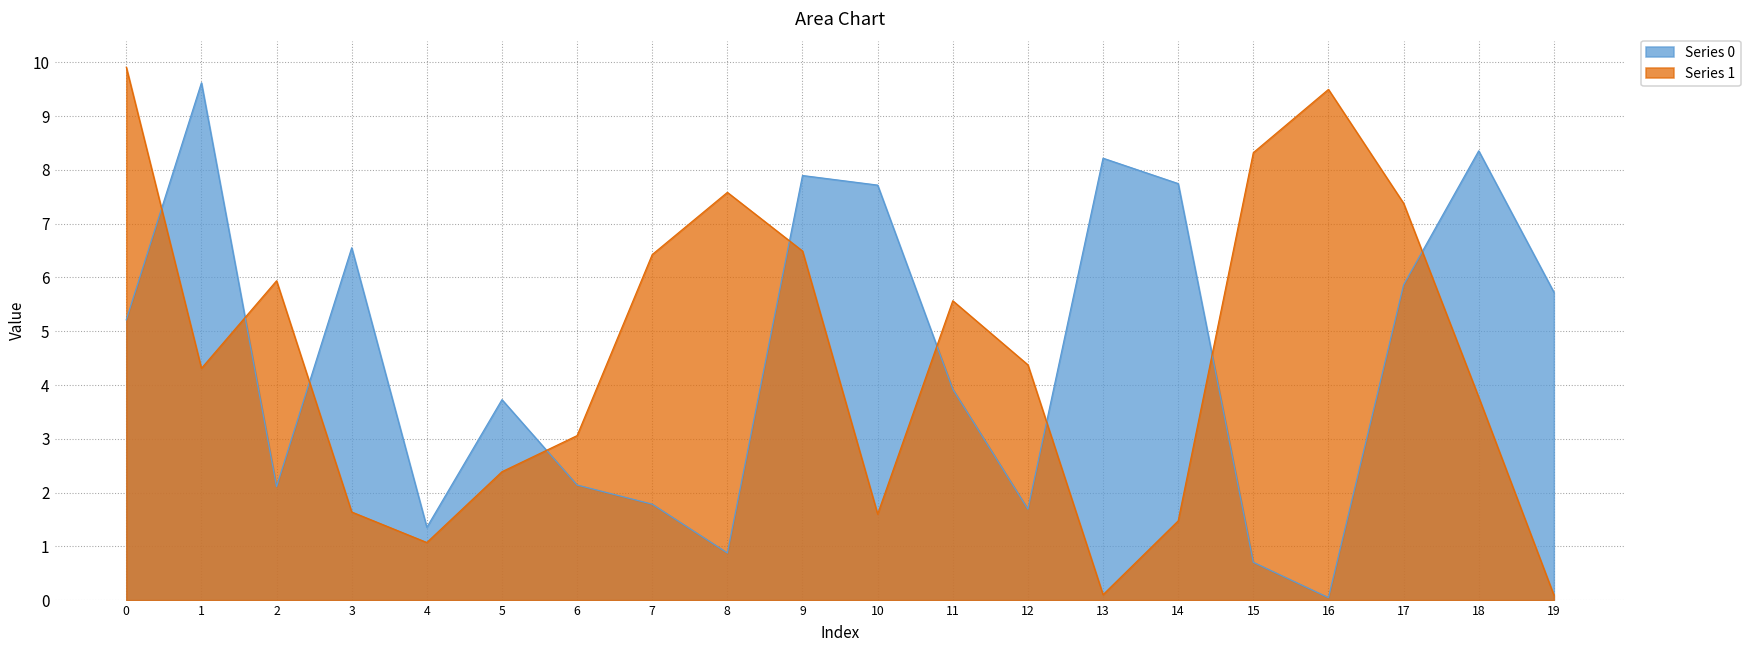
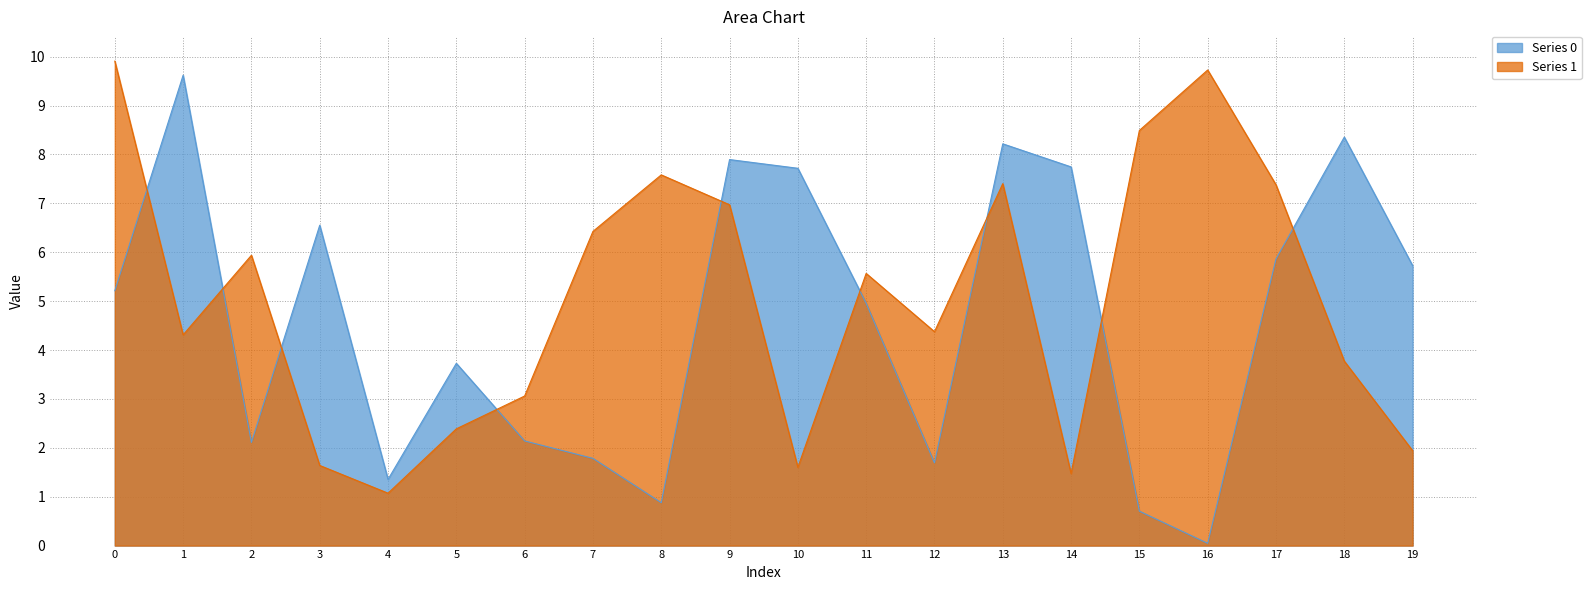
  {
    "Series 0": {
      "0": 5.2,
      "1": 9.6,
      "2": 2.1,
      "3": 6.6,
      "4": 1.4,
      "5": 3.7,
      "6": 2.1,
      "7": 1.8,
      "8": 0.9,
      "9": 7.9,
      "10": 7.7,
-     "11": 3.9,
+     "11": 5.0,
      "12": 1.7,
      "13": 8.2,
      "14": 7.7,
      "15": 0.7,
      "16": 0.0,
      "17": 5.9,
      "18": 8.4,
      "19": 5.7
    },
    "Series 1": {
      "0": 9.9,
      "1": 4.3,
      "2": 5.9,
      "3": 1.6,
      "4": 1.1,
      "5": 2.4,
      "6": 3.1,
      "7": 6.4,
      "8": 7.6,
-     "9": 6.5,
+     "9": 7.0,
      "10": 1.6,
      "11": 5.6,
      "12": 4.4,
-     "13": 0.1,
+     "13": 7.4,
      "14": 1.5,
-     "15": 8.3,
-     "16": 9.5,
+     "15": 8.5,
+     "16": 9.7,
      "17": 7.4,
      "18": 3.8,
-     "19": 0.1
+     "19": 1.9
    }
  }
